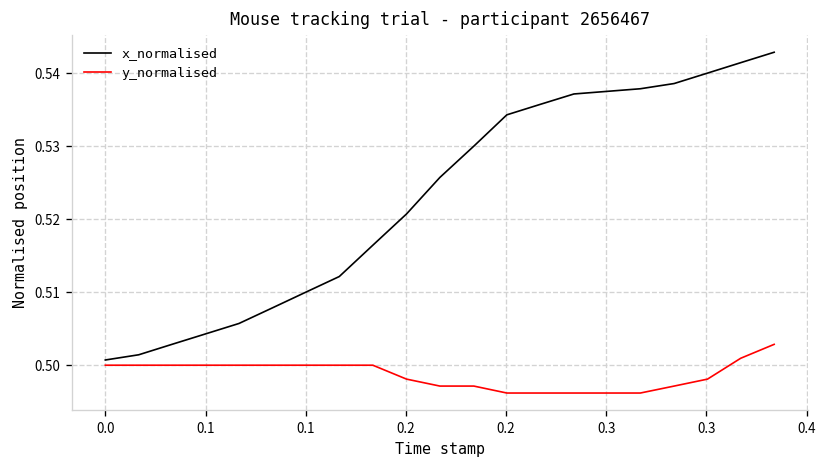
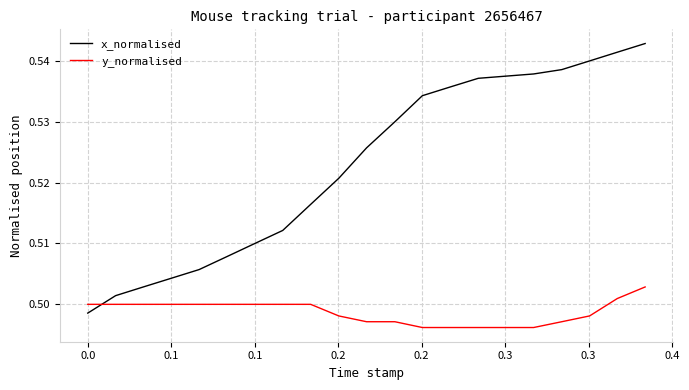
  {
    "x_normalised": {
-     "0.0": 0.501
+     "0.0": 0.499
    },
    "y_normalised": {
      "0.0": 0.500
    }
  }
